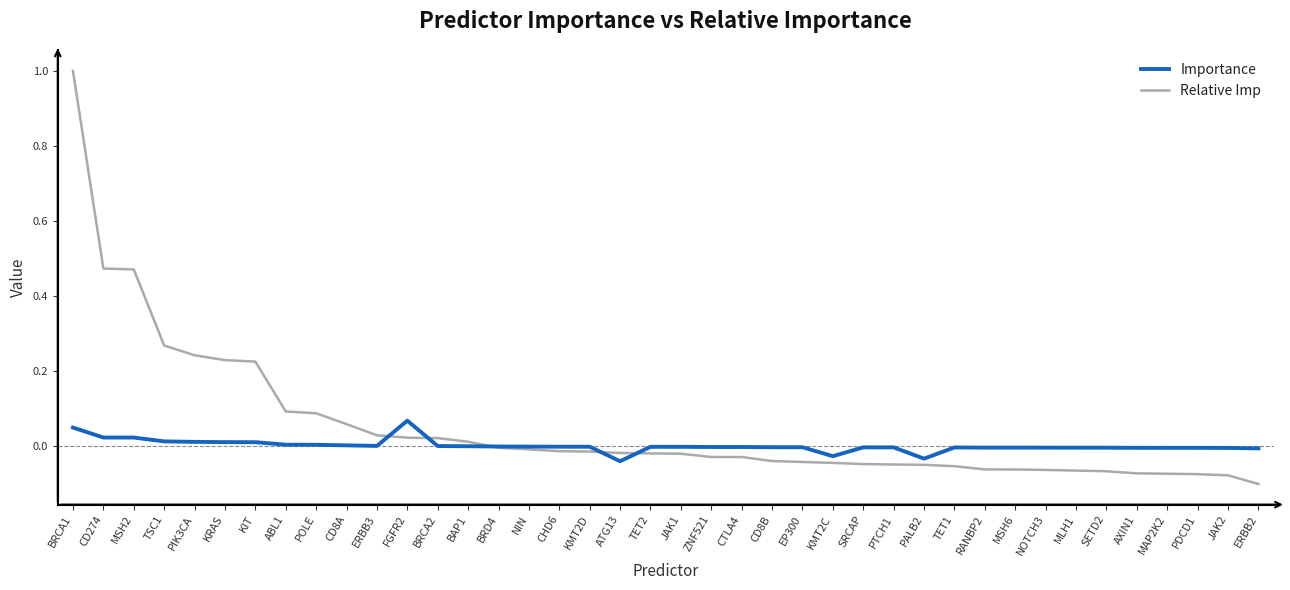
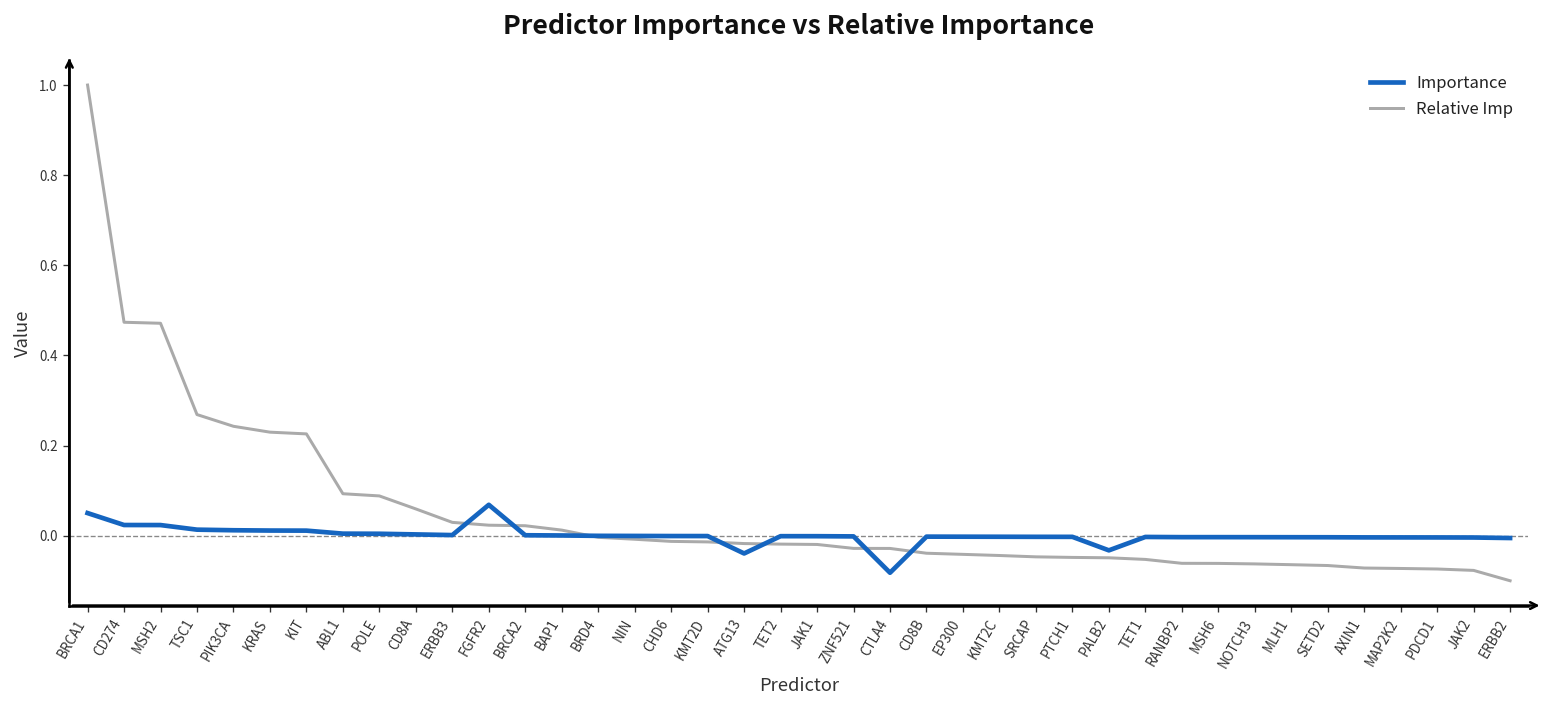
  {
    "Importance": {
      "BRCA1": 0.05,
      "CD274": 0.02,
      "MSH2": 0.02,
      "TSC1": 0.01,
      "PIK3CA": 0.01,
      "KRAS": 0.01,
      "KIT": 0.01,
      "ABL1": 0.00,
      "POLE": 0.00,
      "CD8A": 0.00,
      "ERBB3": 0.00,
      "FGFR2": 0.07,
      "BRCA2": 0.00,
      "BAP1": 0.00,
      "NIN": 0.00,
      "CHD6": 0.00,
      "KMT2D": 0.00,
      "ATG13": -0.04,
      "TET2": 0.00,
      "JAK1": 0.00,
      "ZNF521": 0.00,
-     "CTLA4": 0.00,
+     "CTLA4": -0.08,
      "CD8B": 0.00,
      "EP300": 0.00,
-     "KMT2C": -0.03,
+     "KMT2C": 0.00,
      "SRCAP": 0.00,
      "PTCH1": 0.00,
      "PALB2": -0.03,
      "TET1": 0.00,
      "RANBP2": 0.00,
      "MSH6": 0.00,
      "NOTCH3": 0.00,
      "MLH1": 0.00,
      "SETD2": 0.00,
      "AXIN1": 0.00,
      "MAP2K2": 0.00,
      "PDCD1": 0.00,
      "JAK2": 0.00,
      "ERBB2": -0.01
    },
    "Relative Imp": {
      "BRCA1": 1.00,
      "CD274": 0.47,
      "MSH2": 0.47,
      "TSC1": 0.27,
      "PIK3CA": 0.24,
      "KRAS": 0.23,
      "KIT": 0.23,
      "ABL1": 0.09,
      "POLE": 0.09,
      "CD8A": 0.06,
      "ERBB3": 0.03,
      "FGFR2": 0.02,
      "BRCA2": 0.02,
      "BAP1": 0.01,
      "NIN": -0.01,
      "CHD6": -0.01,
      "KMT2D": -0.01,
      "ATG13": -0.02,
      "TET2": -0.02,
      "JAK1": -0.02,
      "ZNF521": -0.03,
      "CTLA4": -0.03,
      "CD8B": -0.04,
      "EP300": -0.04,
      "KMT2C": -0.04,
      "SRCAP": -0.05,
      "PTCH1": -0.05,
      "PALB2": -0.05,
      "TET1": -0.05,
      "RANBP2": -0.06,
      "MSH6": -0.06,
      "NOTCH3": -0.06,
      "MLH1": -0.06,
      "SETD2": -0.07,
      "AXIN1": -0.07,
      "MAP2K2": -0.07,
      "PDCD1": -0.07,
      "JAK2": -0.08,
      "ERBB2": -0.10
    }
  }
